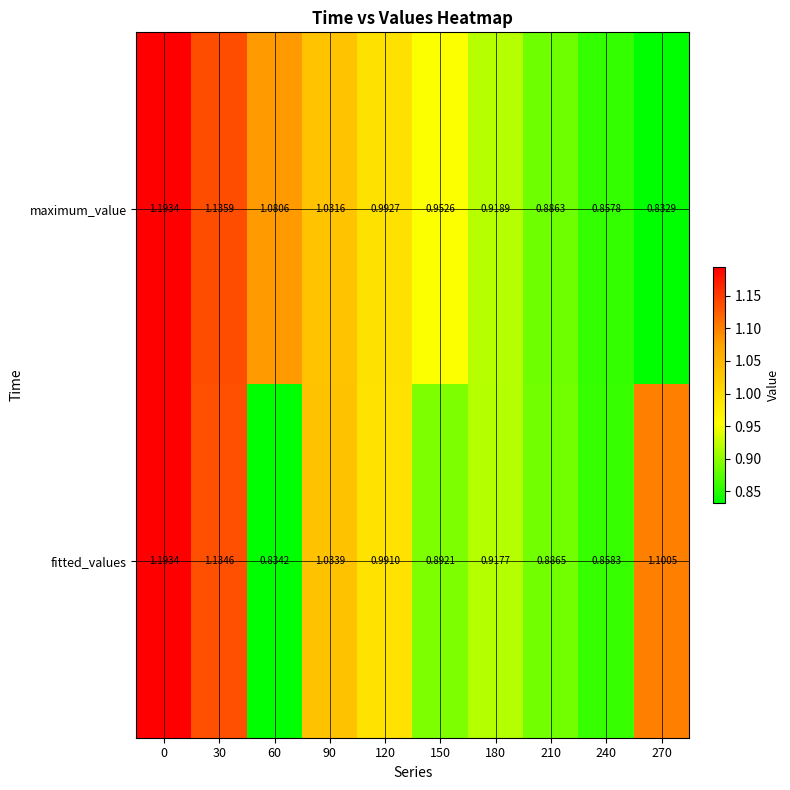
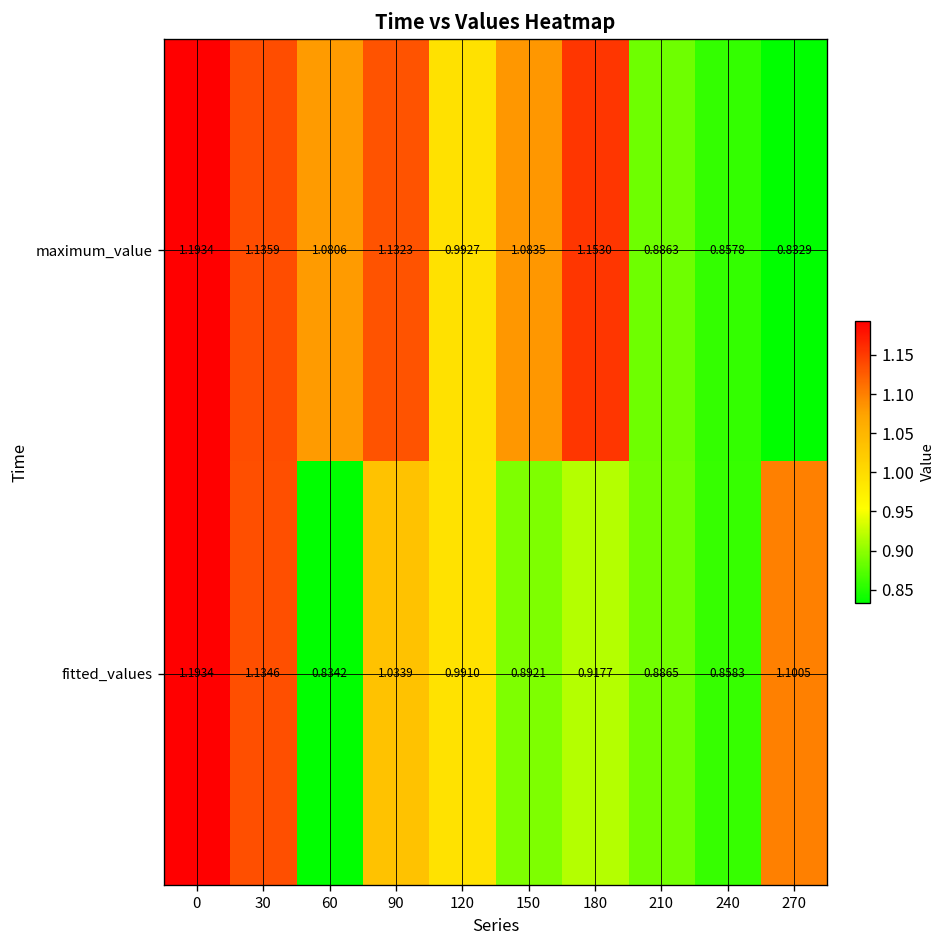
  {
    "maximum_value": {
      "0": 1.1934,
      "30": 1.1359,
      "60": 1.0806,
-     "90": 1.0316,
+     "90": 1.1323,
      "120": 0.9927,
-     "150": 0.9526,
-     "180": 0.9189,
+     "150": 1.0835,
+     "180": 1.1530,
      "210": 0.8863,
      "240": 0.8578,
      "270": 0.8329
    },
    "fitted_values": {
      "0": 1.1934,
      "30": 1.1346,
      "60": 0.8342,
      "90": 1.0339,
      "120": 0.9910,
      "150": 0.8921,
      "180": 0.9177,
      "210": 0.8865,
      "240": 0.8583,
      "270": 1.1005
    }
  }
